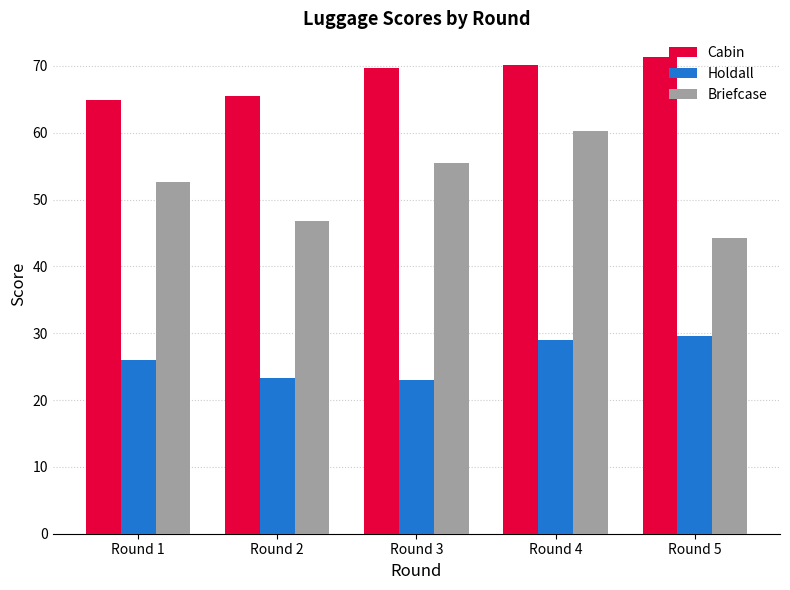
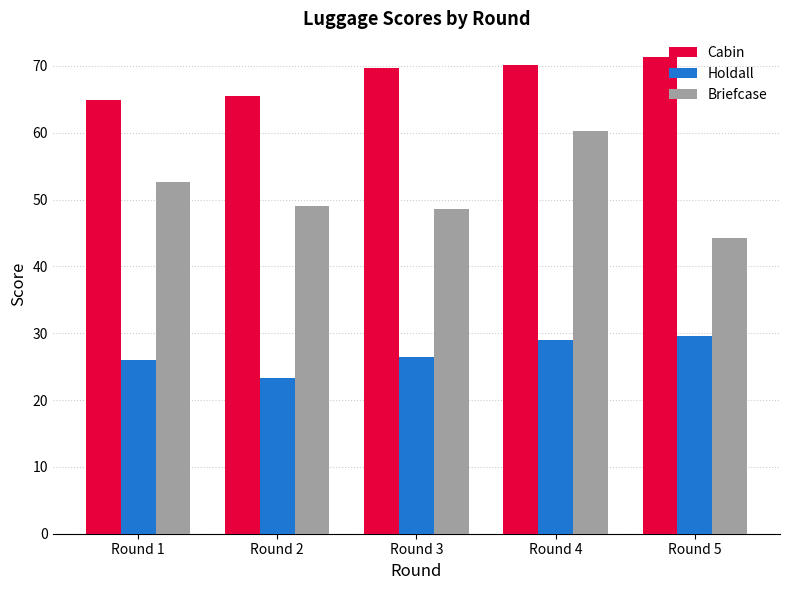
  {
    "Cabin": {
      "Round 1": 65,
      "Round 2": 66,
      "Round 3": 70,
      "Round 4": 70,
      "Round 5": 71
    },
    "Holdall": {
      "Round 1": 26,
      "Round 2": 23,
-     "Round 3": 23,
+     "Round 3": 27,
      "Round 4": 29,
      "Round 5": 30
    },
    "Briefcase": {
      "Round 1": 53,
-     "Round 2": 47,
-     "Round 3": 55,
+     "Round 2": 49,
+     "Round 3": 49,
      "Round 4": 60,
      "Round 5": 44
    }
  }
